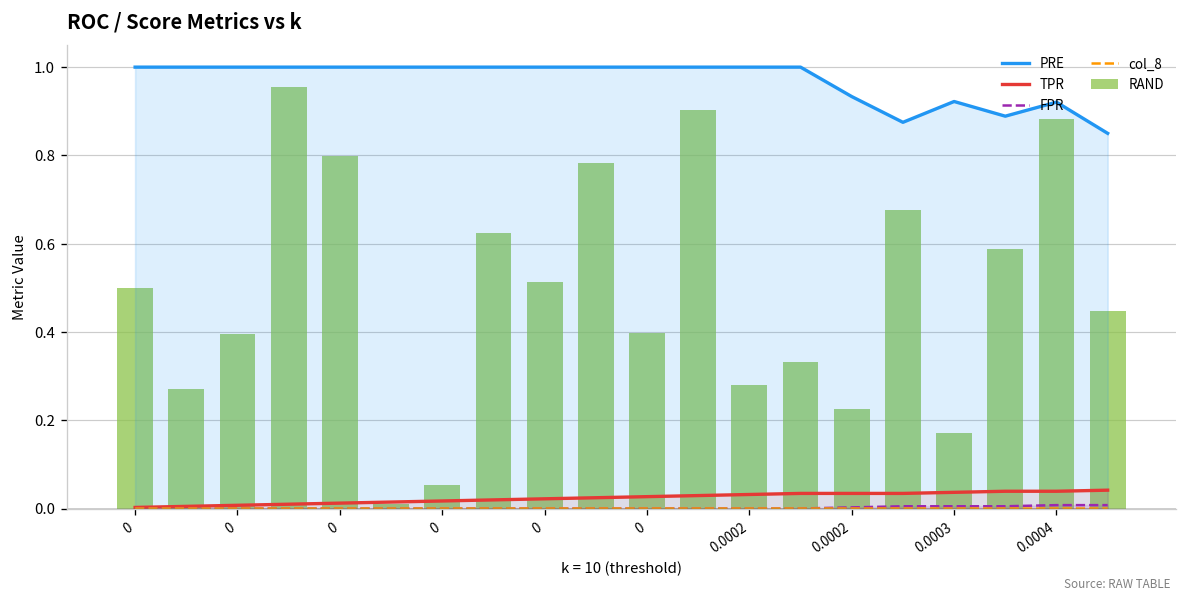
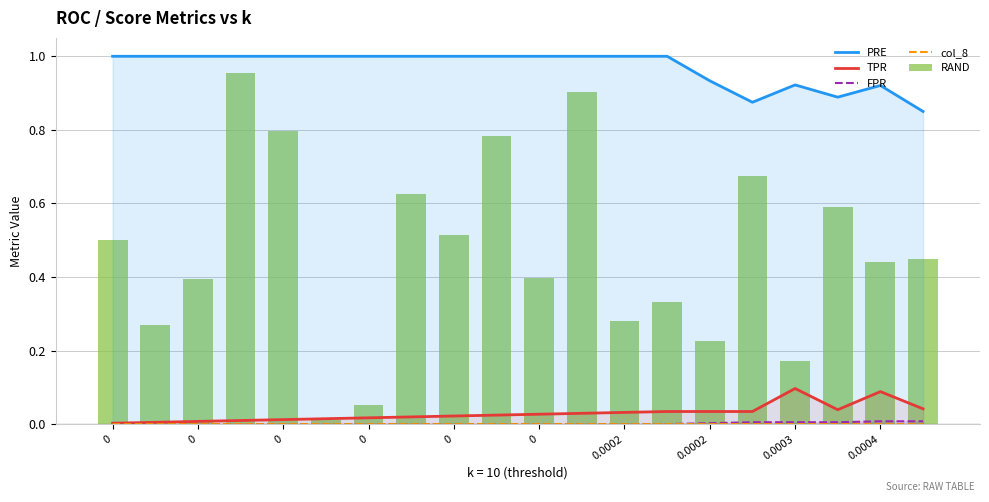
  {
    "PRE": {
      "0.0003": 0.92,
      "0.0004": 0.92
    },
    "RAND": {
      "0.0003": 0.17,
-     "0.0004": 0.88
+     "0.0004": 0.44
    },
    "TPR": {
-     "0.0003": 0.04,
-     "0.0004": 0.04
+     "0.0003": 0.10,
+     "0.0004": 0.09
    },
    "FPR": {
      "0.0004": 0.01
    },
    "col_8": {
      "0.0004": 0.00
    }
  }
